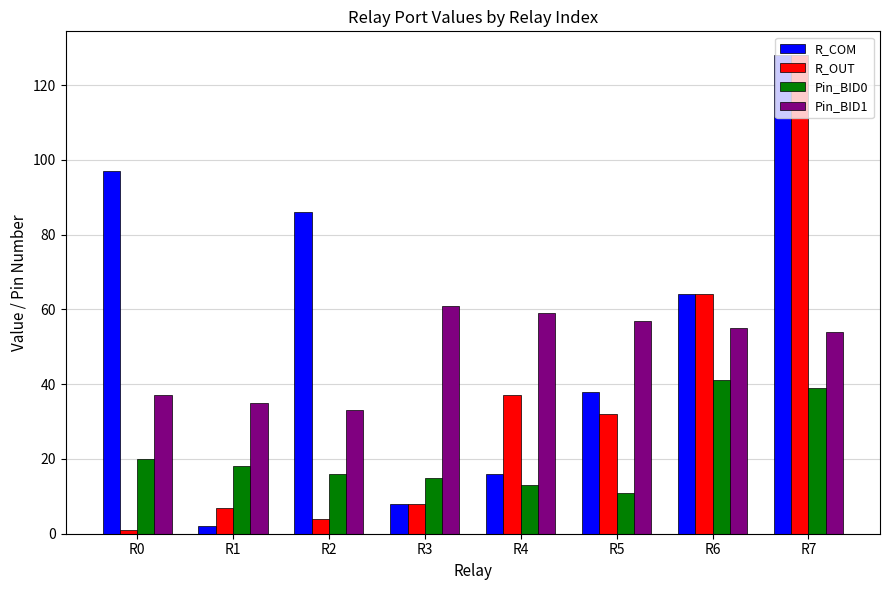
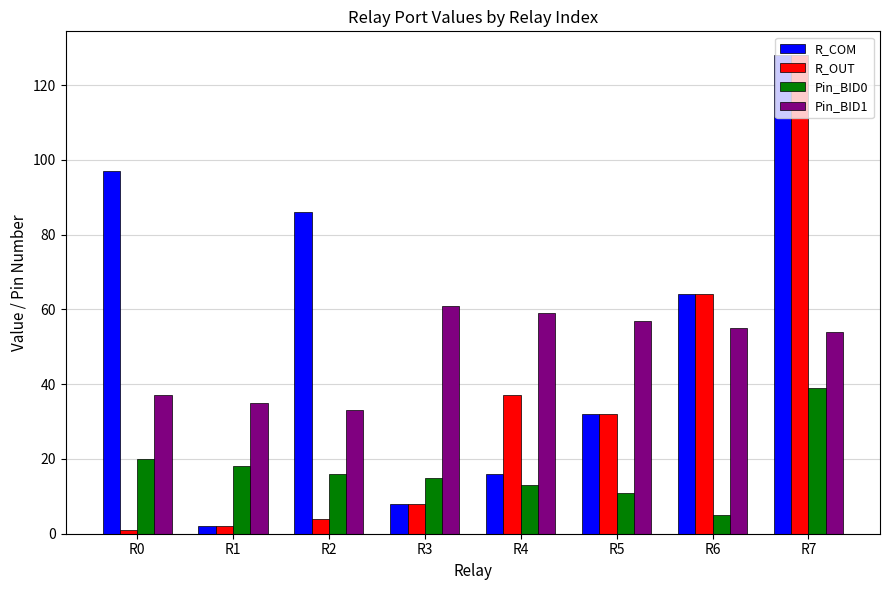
  {
    "R_COM": {
      "R0": 97,
      "R1": 2,
      "R2": 86,
      "R3": 8,
      "R4": 16,
-     "R5": 38,
+     "R5": 32,
      "R6": 64
    },
    "R_OUT": {
      "R0": 1,
-     "R1": 7,
+     "R1": 2,
      "R2": 4,
      "R3": 8,
      "R4": 37,
      "R5": 32,
      "R6": 64
    },
    "Pin_BID0": {
      "R0": 20,
      "R1": 18,
      "R2": 16,
      "R3": 15,
      "R4": 13,
      "R5": 11,
-     "R6": 41,
+     "R6": 5,
      "R7": 39
    },
    "Pin_BID1": {
      "R0": 37,
      "R1": 35,
      "R2": 33,
      "R3": 61,
      "R4": 59,
      "R5": 57,
      "R6": 55,
      "R7": 54
    }
  }
